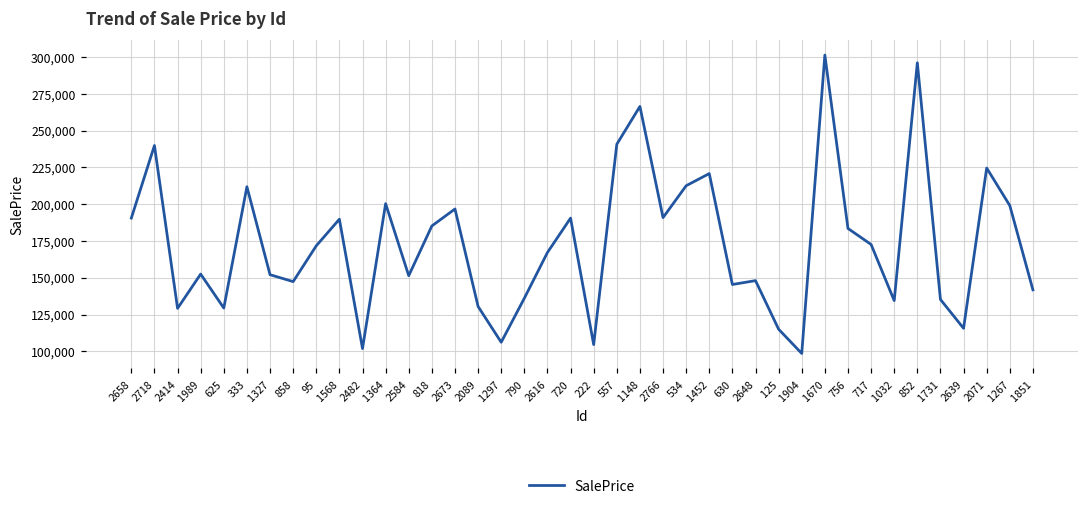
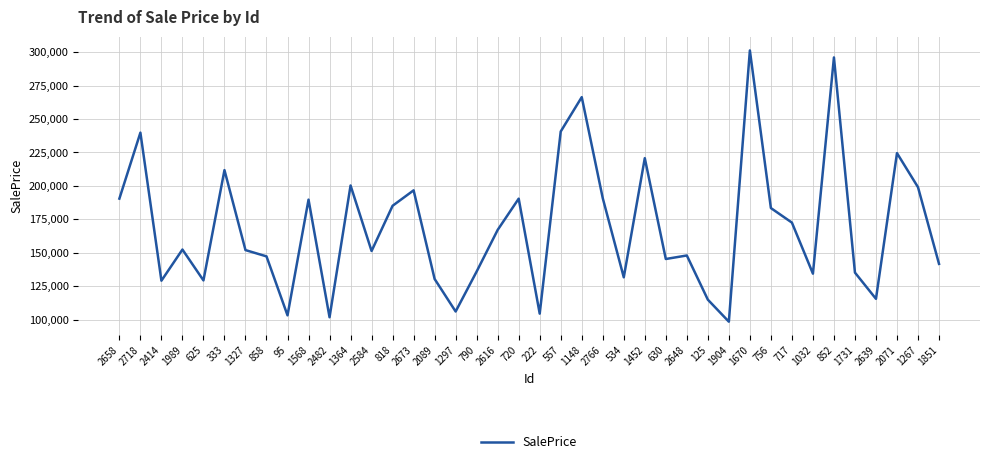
  {
    "2658": "191,000",
    "2718": "240,000",
    "2414": "129,000",
    "1989": "152,000",
    "625": "129,000",
    "333": "212,000",
    "1327": "152,000",
    "858": "147,000",
-   "95": "172,000",
+   "95": "103,000",
    "1568": "190,000",
    "2482": "102,000",
    "1364": "200,000",
    "2584": "151,000",
    "818": "185,000",
    "2673": "197,000",
    "2089": "130,000",
    "1297": "106,000",
    "790": "136,000",
    "2616": "167,000",
    "720": "190,000",
    "222": "105,000",
    "557": "241,000",
    "1148": "266,000",
    "2766": "191,000",
-   "534": "213,000",
+   "534": "132,000",
    "1452": "221,000",
    "630": "145,000",
    "2648": "148,000",
    "125": "115,000",
    "1904": "99,000",
    "1670": "301,000",
    "756": "183,000",
    "717": "173,000",
    "1032": "134,000",
    "852": "296,000",
    "1731": "135,000",
    "2639": "116,000",
    "2071": "225,000",
    "1267": "199,000",
    "1851": "142,000"
  }
